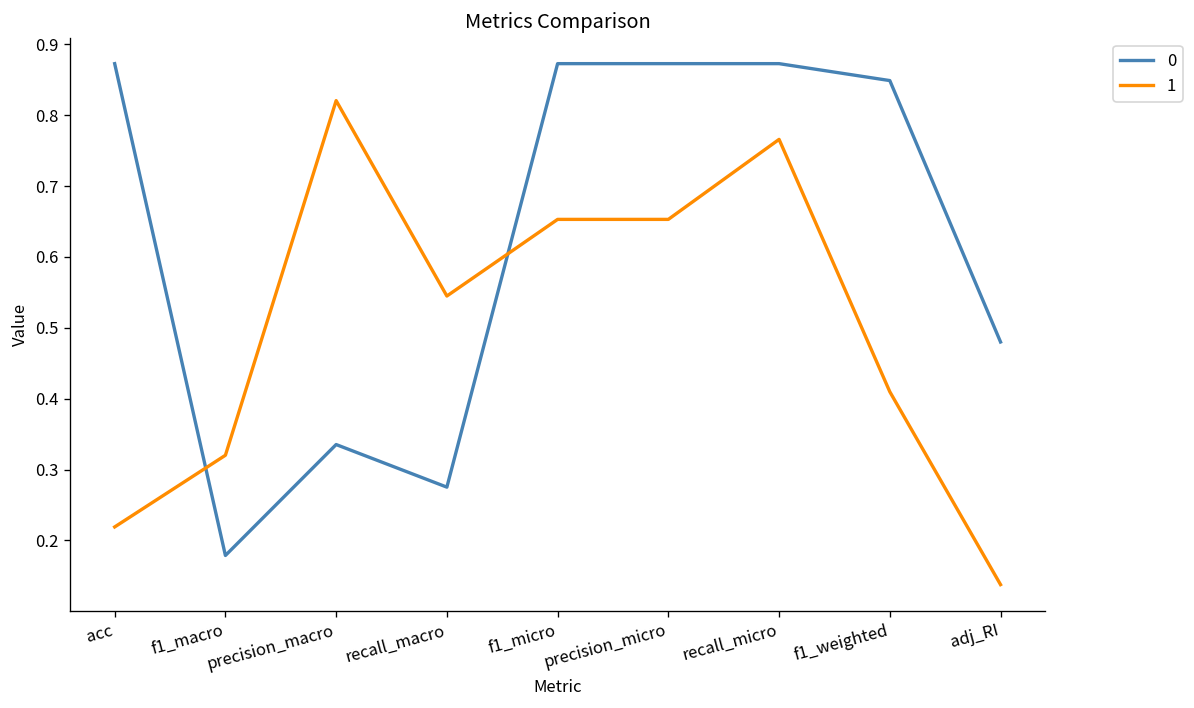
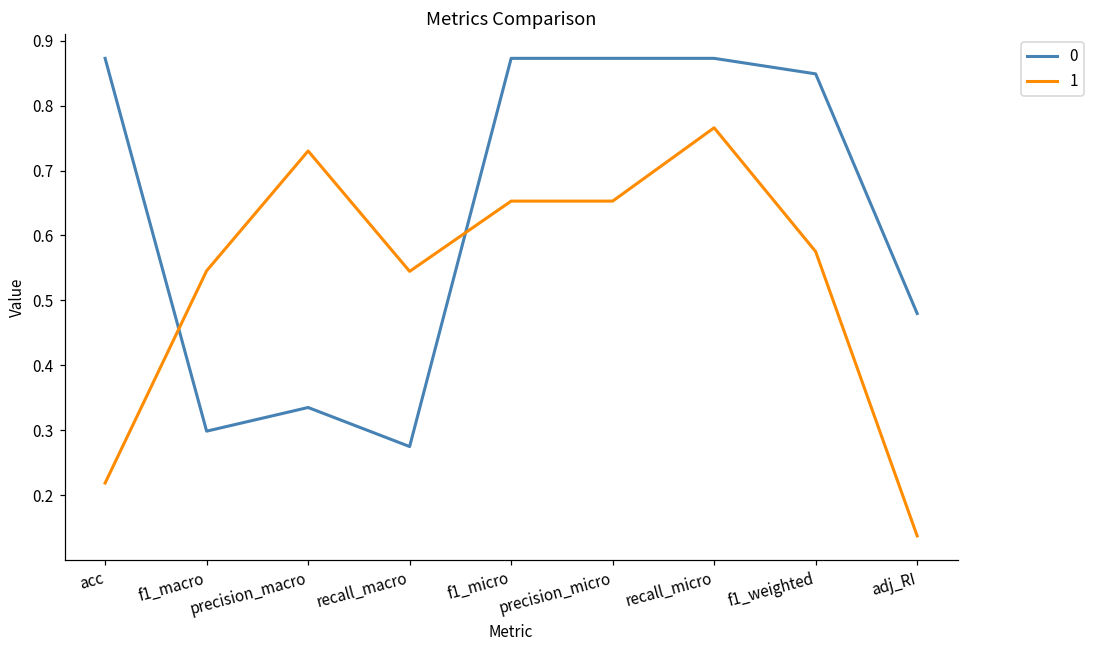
  {
    "0": {
      "acc": 0.87,
-     "f1_macro": 0.18,
+     "f1_macro": 0.30,
      "precision_macro": 0.34,
      "recall_macro": 0.28,
      "f1_micro": 0.87,
      "precision_micro": 0.87,
      "recall_micro": 0.87,
      "f1_weighted": 0.85,
      "adj_RI": 0.48
    },
    "1": {
      "acc": 0.22,
-     "f1_macro": 0.32,
-     "precision_macro": 0.82,
+     "f1_macro": 0.55,
+     "precision_macro": 0.73,
      "recall_macro": 0.54,
      "f1_micro": 0.65,
      "precision_micro": 0.65,
      "recall_micro": 0.77,
-     "f1_weighted": 0.41,
+     "f1_weighted": 0.58,
      "adj_RI": 0.14
    }
  }
